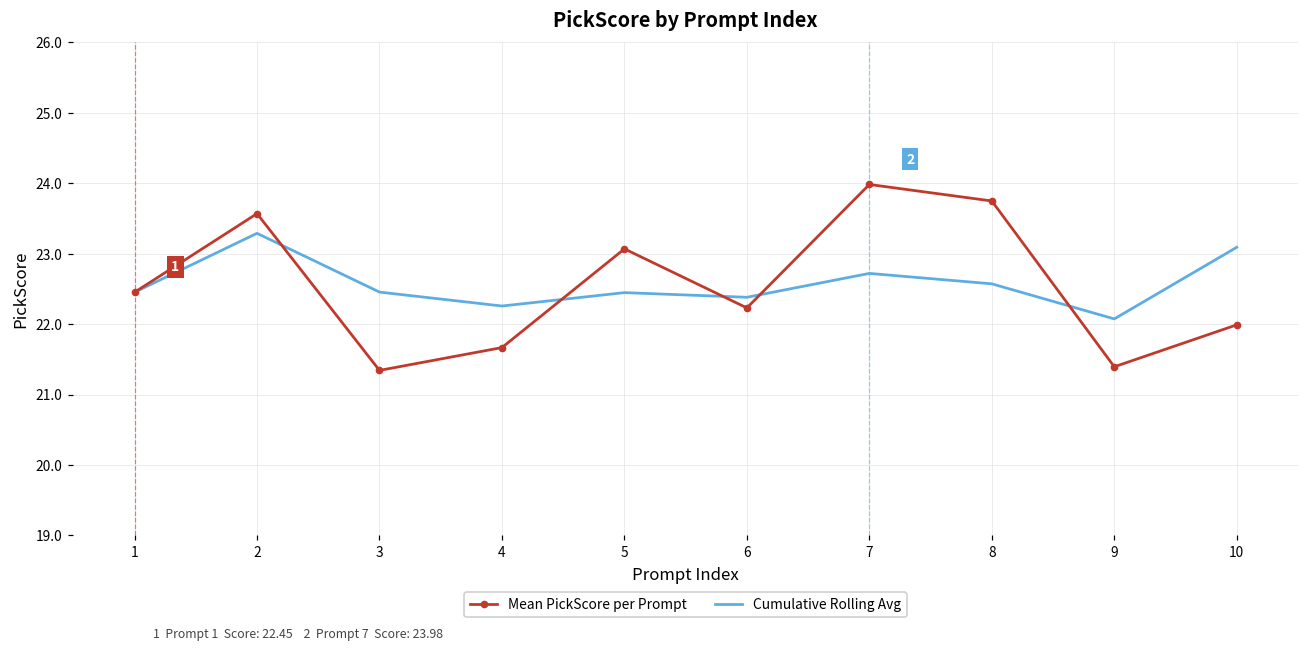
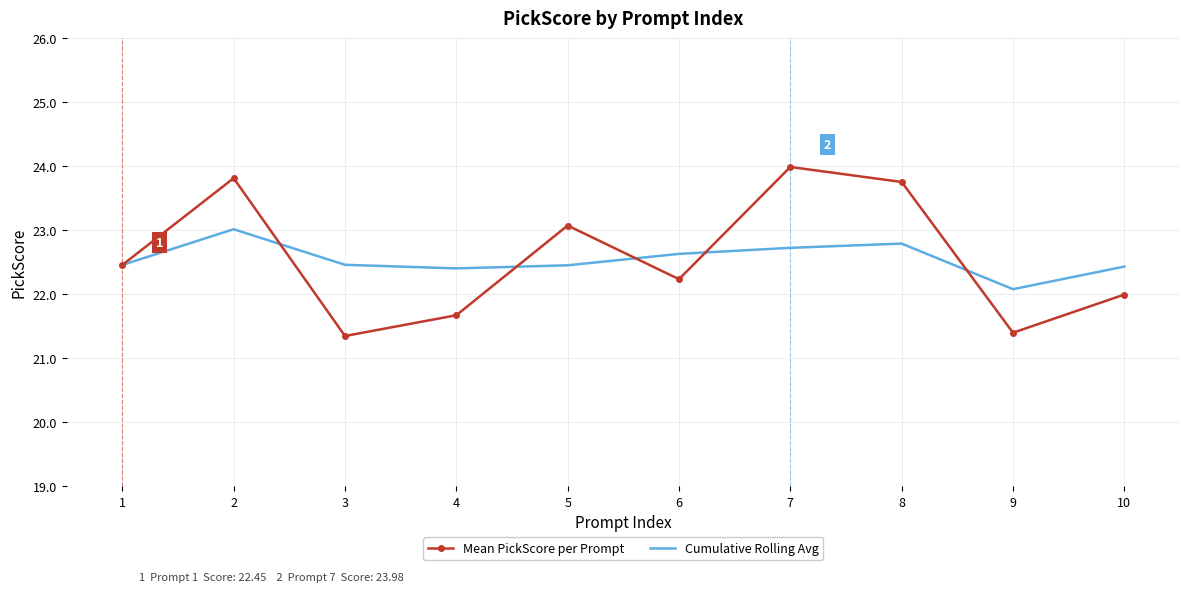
  {
    "Mean PickScore per Prompt": {
-     "2": 23.6,
+     "2": 23.8,
      "3": 21.3,
      "4": 21.7,
      "5": 23.1,
      "6": 22.2,
      "7": 24.0,
      "8": 23.7,
      "9": 21.4,
      "10": 22.0
    },
    "Cumulative Rolling Avg": {
-     "2": 23.3,
+     "2": 23.0,
      "3": 22.5,
-     "4": 22.3,
+     "4": 22.4,
      "5": 22.4,
-     "6": 22.4,
+     "6": 22.6,
      "7": 22.7,
-     "8": 22.6,
+     "8": 22.8,
      "9": 22.1,
-     "10": 23.1
+     "10": 22.4
    }
  }
